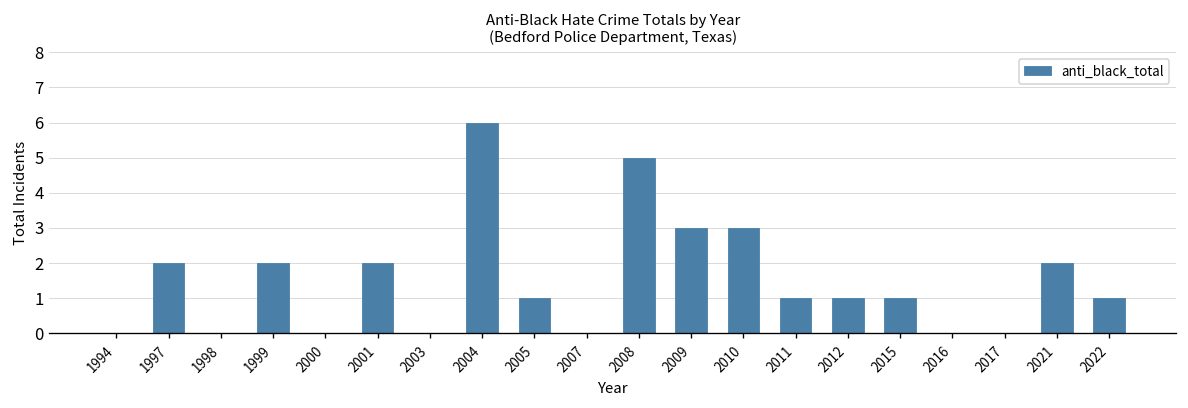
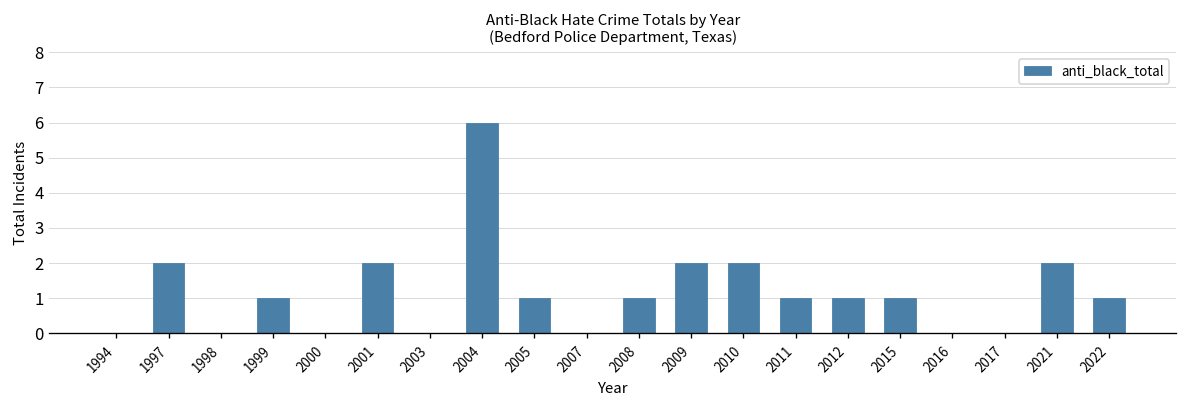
  {
    "1994": 0,
    "1997": 2,
    "1998": 0,
-   "1999": 2,
+   "1999": 1,
    "2000": 0,
    "2001": 2,
    "2003": 0,
    "2004": 6,
    "2005": 1,
    "2007": 0,
-   "2008": 5,
-   "2009": 3,
-   "2010": 3,
+   "2008": 1,
+   "2009": 2,
+   "2010": 2,
    "2011": 1,
    "2012": 1,
    "2015": 1,
    "2016": 0,
    "2017": 0,
    "2021": 2,
    "2022": 1
  }
